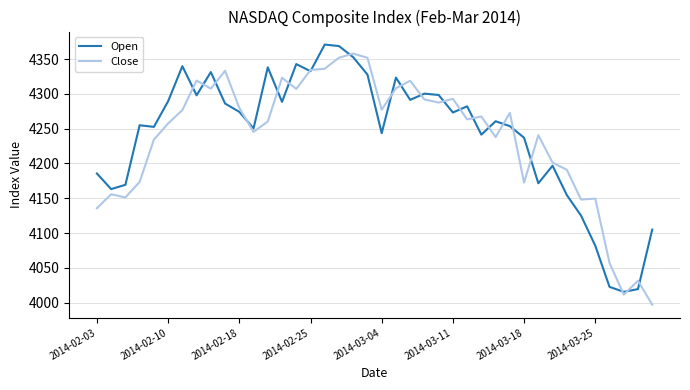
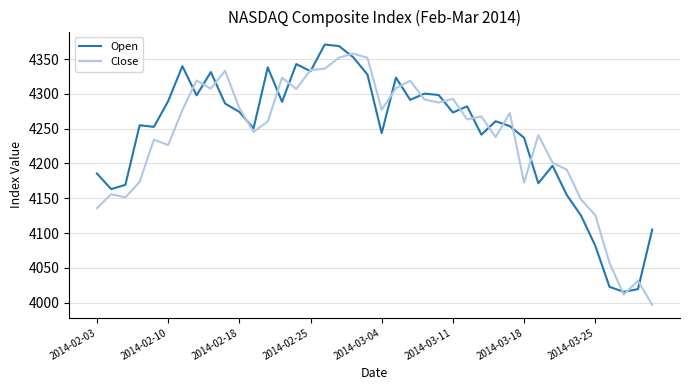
  {
    "Open": {
      "2014-02-03": 4190,
      "2014-02-10": 4290,
      "2014-02-18": 4270,
      "2014-03-04": 4240,
      "2014-03-11": 4270,
      "2014-03-18": 4240,
      "2014-03-25": 4080
    },
    "Close": {
      "2014-02-03": 4140,
-     "2014-02-10": 4260,
+     "2014-02-10": 4230,
      "2014-02-18": 4280,
      "2014-03-04": 4280,
      "2014-03-11": 4290,
      "2014-03-18": 4170,
-     "2014-03-25": 4150
+     "2014-03-25": 4130
    }
  }
